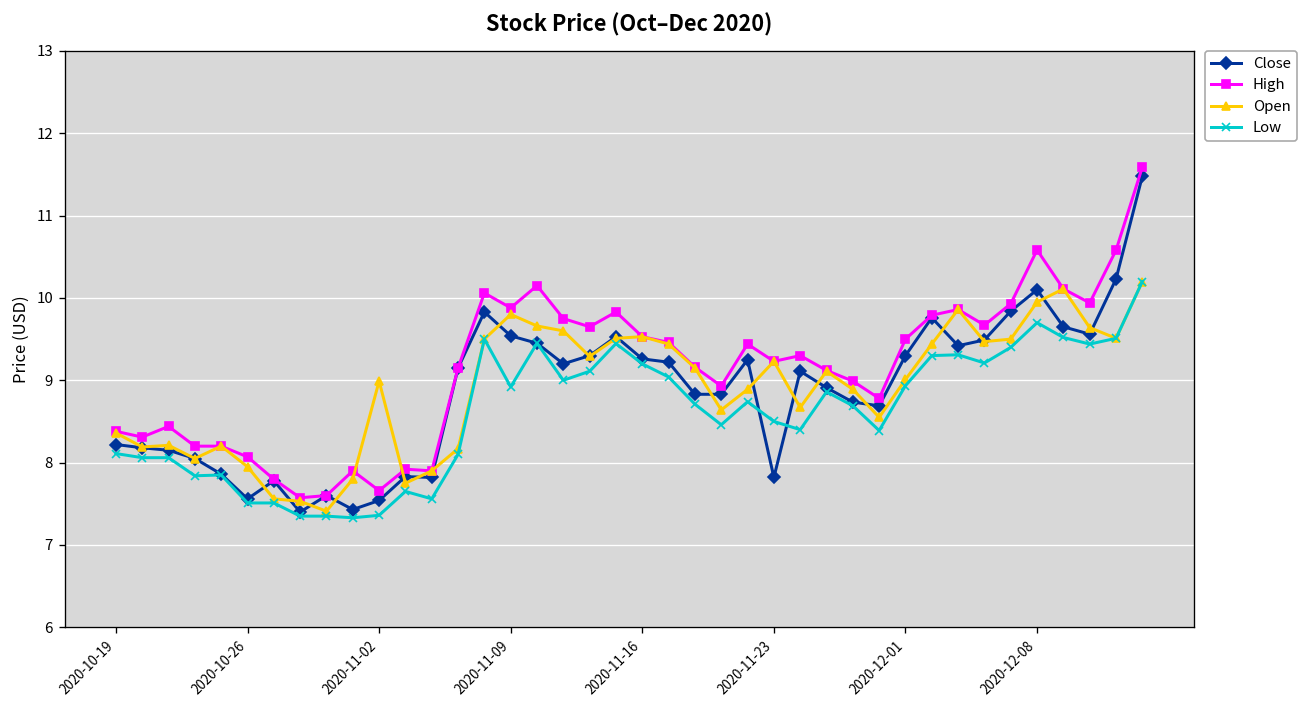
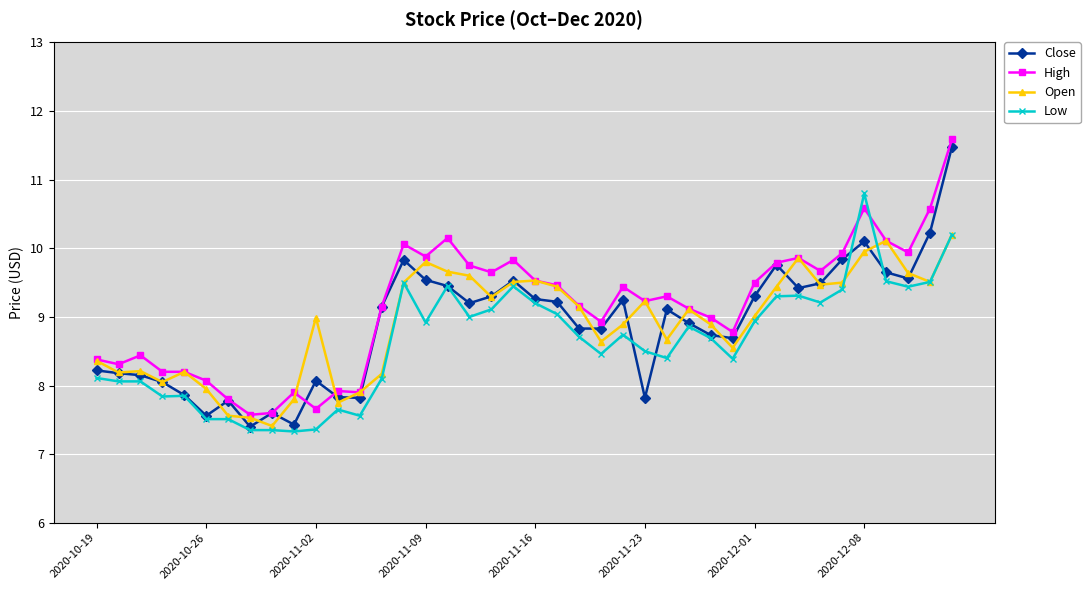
  {
    "Close": {
      "2020-10-19": 8.2,
      "2020-10-26": 7.6,
-     "2020-11-02": 7.5,
+     "2020-11-02": 8.1,
      "2020-11-09": 9.5,
      "2020-11-16": 9.3,
      "2020-11-23": 7.8,
      "2020-12-01": 9.3,
      "2020-12-08": 10.1
    },
    "High": {
      "2020-10-26": 8.1,
      "2020-11-02": 7.7,
      "2020-11-09": 9.9,
      "2020-12-01": 9.5,
      "2020-12-08": 10.6
    },
    "Open": {
      "2020-10-26": 8.0,
      "2020-11-02": 9.0,
      "2020-11-09": 9.8,
      "2020-12-01": 9.0,
      "2020-12-08": 10.0
    },
    "Low": {
      "2020-10-19": 8.1,
      "2020-10-26": 7.5,
      "2020-11-02": 7.4,
      "2020-11-09": 8.9,
      "2020-11-16": 9.2,
      "2020-11-23": 8.5,
      "2020-12-01": 8.9,
-     "2020-12-08": 9.7
+     "2020-12-08": 10.8
    }
  }
